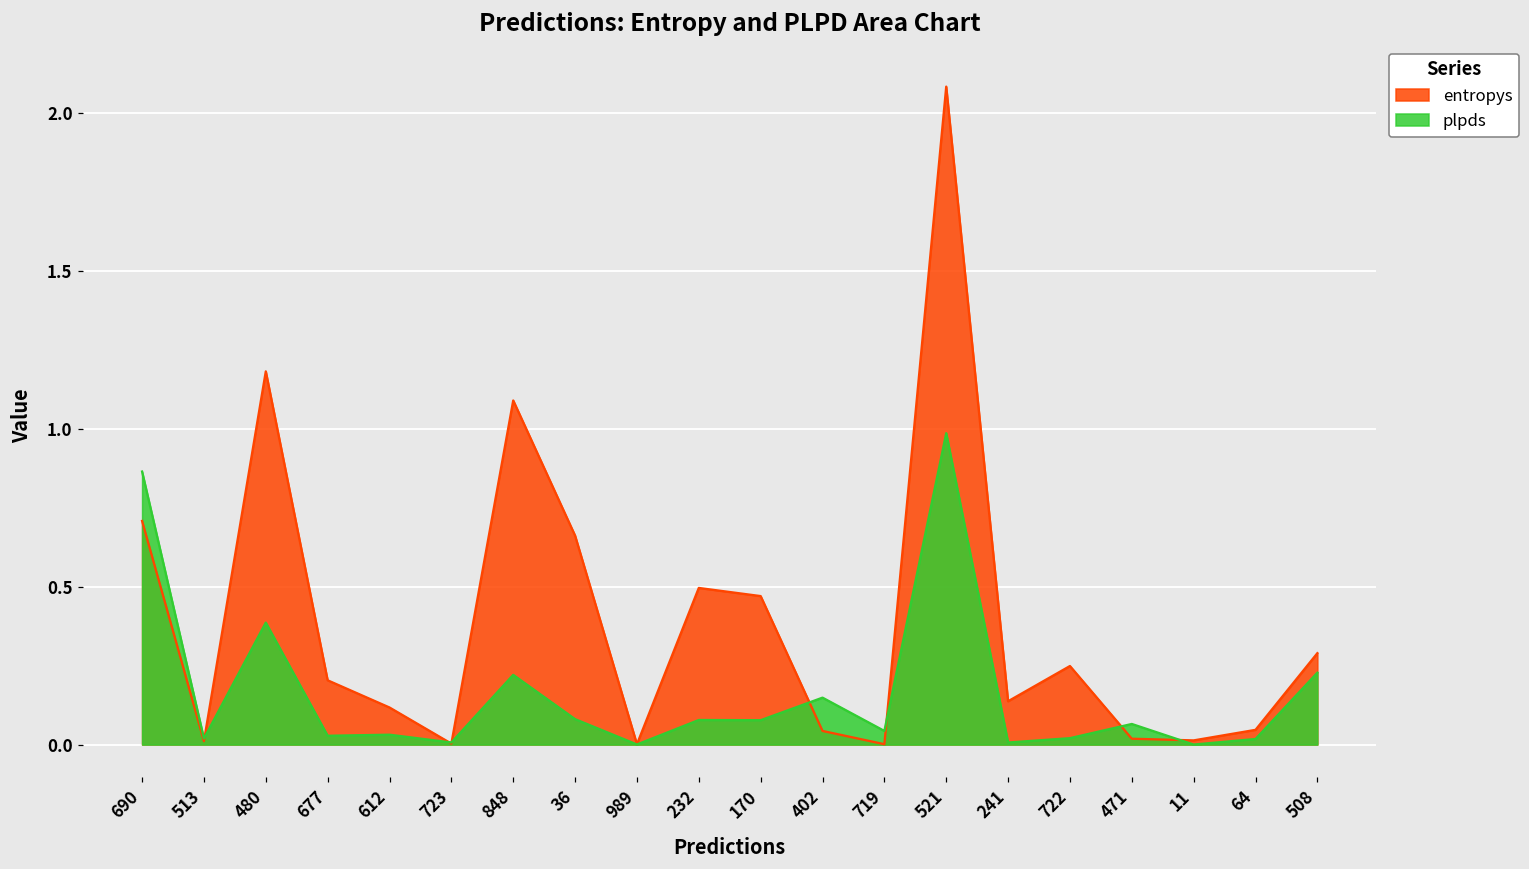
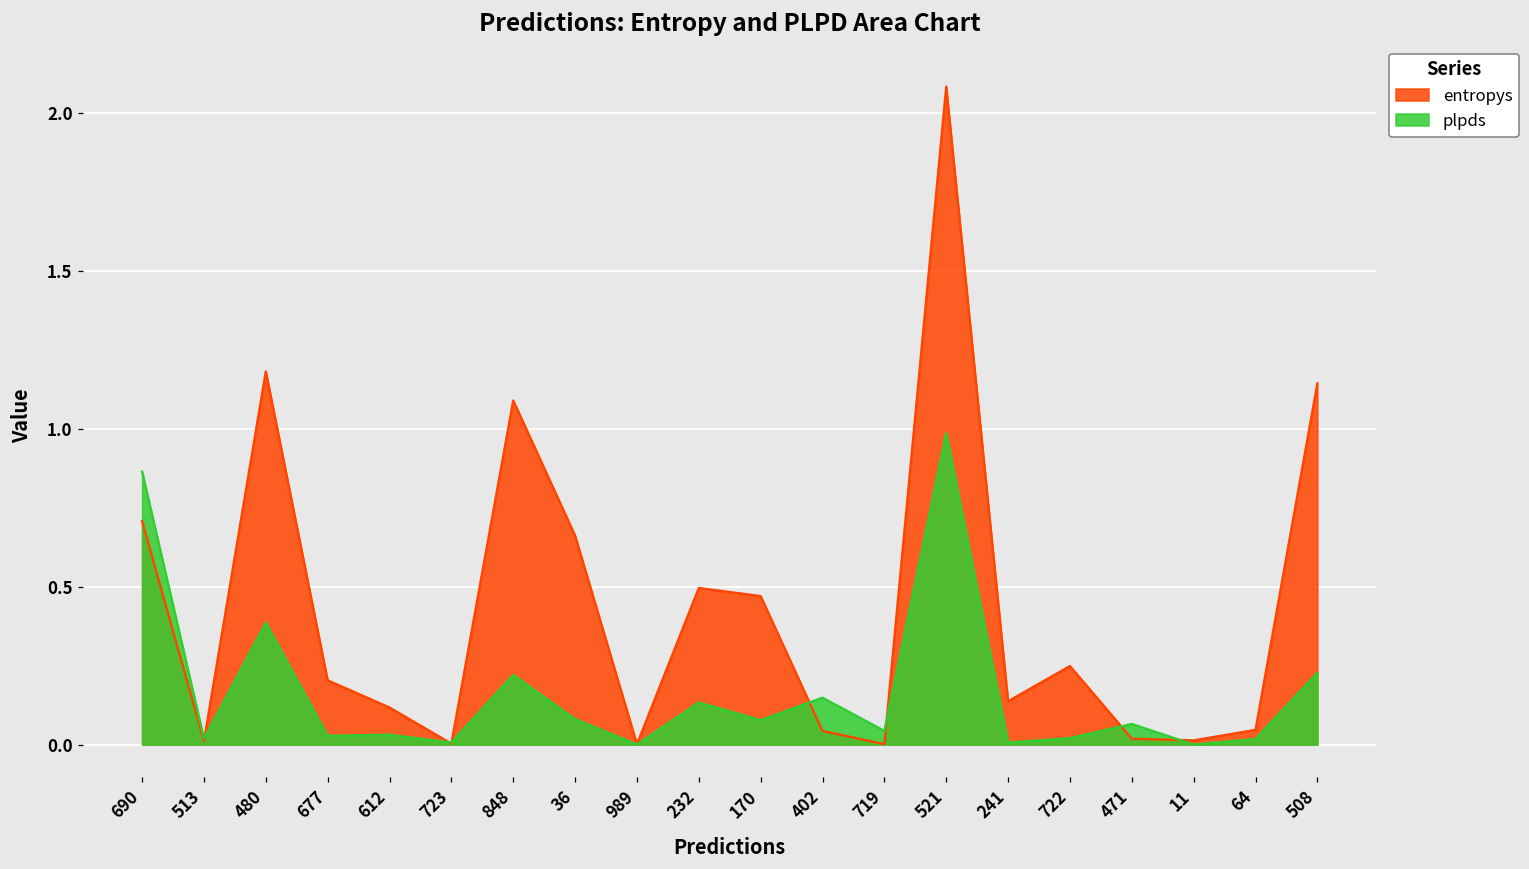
  {
    "entropys": {
      "690": 0.71,
      "480": 1.18,
      "677": 0.20,
      "612": 0.12,
      "848": 1.09,
      "36": 0.66,
      "232": 0.50,
      "170": 0.47,
      "402": 0.04,
      "719": 0.00,
      "521": 2.08,
      "241": 0.14,
      "722": 0.25,
      "471": 0.02,
      "11": 0.01,
      "64": 0.05,
-     "508": 0.29
+     "508": 1.14
    },
    "plpds": {
      "690": 0.87,
      "480": 0.39,
      "677": 0.03,
      "612": 0.03,
      "848": 0.22,
      "36": 0.08,
-     "232": 0.08,
+     "232": 0.13,
      "170": 0.08,
      "402": 0.15,
      "719": 0.04,
      "521": 0.99,
      "241": 0.01,
      "722": 0.02,
      "471": 0.07,
      "11": 0.00,
      "64": 0.02,
      "508": 0.23
    }
  }
